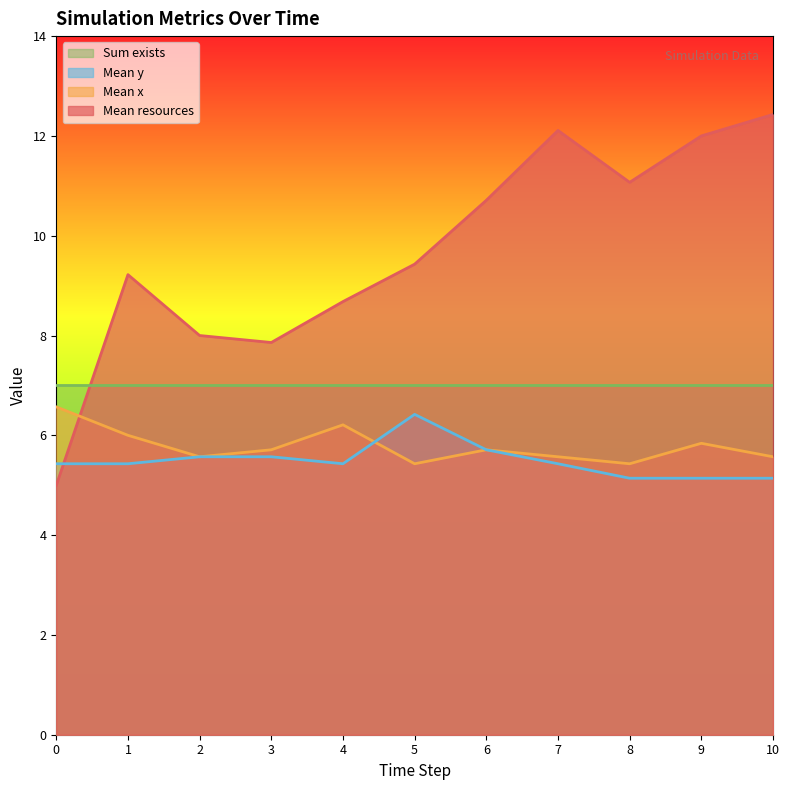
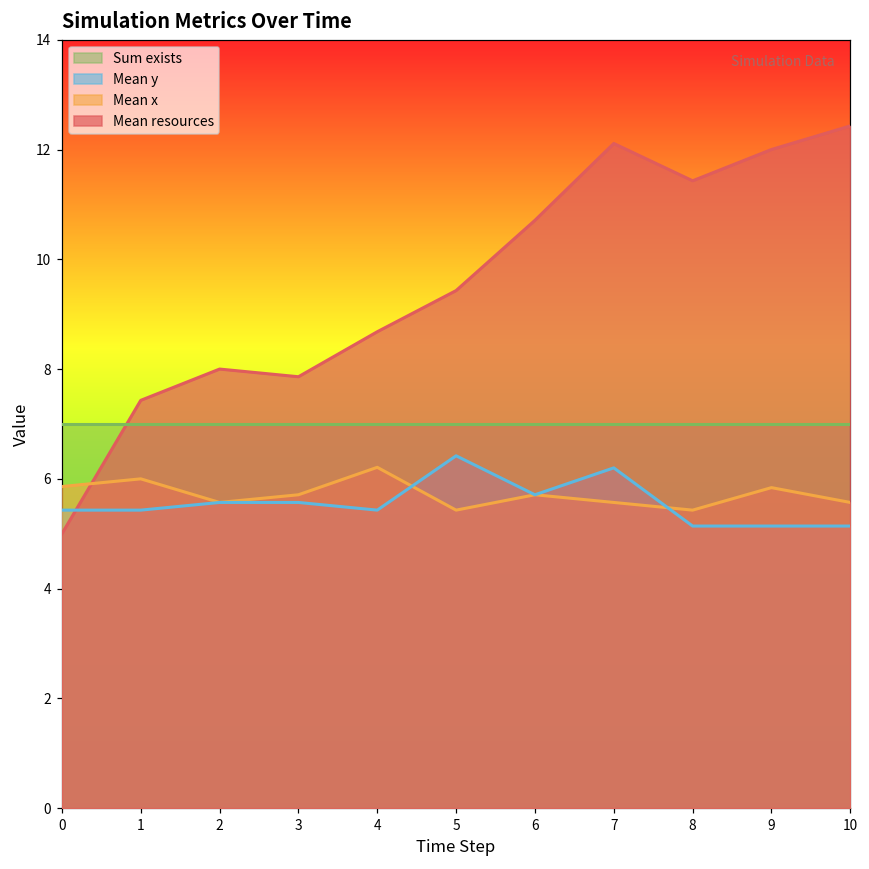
  {
    "Sum exists": {
      "0": 7.0,
      "1": 7.0,
      "2": 7.0,
      "3": 7.0,
      "4": 7.0,
      "5": 7.0,
      "6": 7.0,
      "7": 7.0,
      "8": 7.0,
      "9": 7.0,
      "10": 7.0
    },
    "Mean y": {
      "0": 5.4,
      "1": 5.4,
      "3": 5.6,
      "4": 5.4,
      "5": 6.4,
-     "7": 5.4,
+     "7": 6.2,
      "8": 5.1,
      "9": 5.1,
      "10": 5.1
    },
    "Mean x": {
-     "0": 6.6,
+     "0": 5.9,
      "1": 6.0,
      "3": 5.7,
      "4": 6.2,
      "5": 5.4,
      "7": 5.6,
      "8": 5.4,
      "9": 5.8,
      "10": 5.6
    },
    "Mean resources": {
      "0": 5.0,
-     "1": 9.2,
+     "1": 7.4,
      "2": 8.0,
      "3": 7.9,
      "4": 8.7,
      "5": 9.4,
      "6": 10.7,
      "7": 12.1,
-     "8": 11.1,
+     "8": 11.4,
      "9": 12.0,
      "10": 12.4
    }
  }
